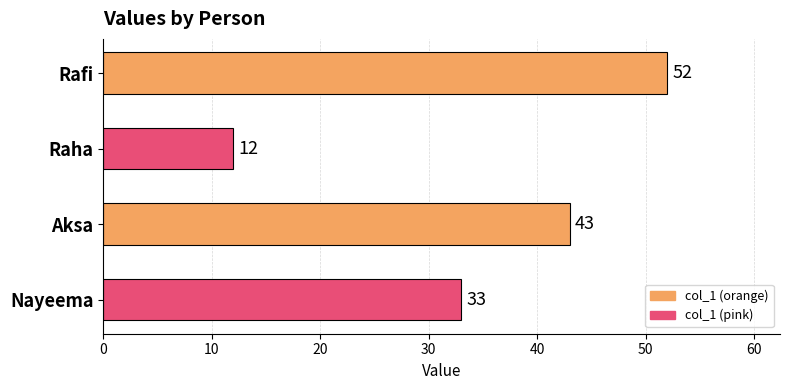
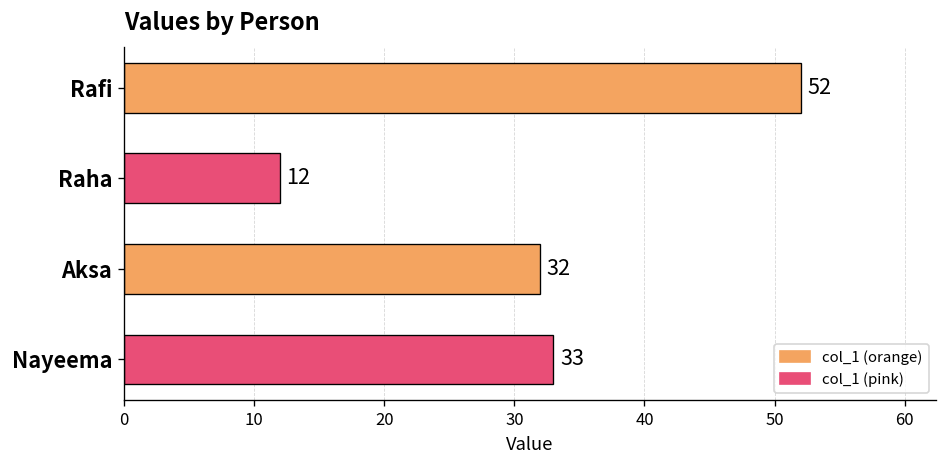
  {
    "Rafi": 52,
    "Raha": 12,
-   "Aksa": 43,
+   "Aksa": 32,
    "Nayeema": 33
  }
